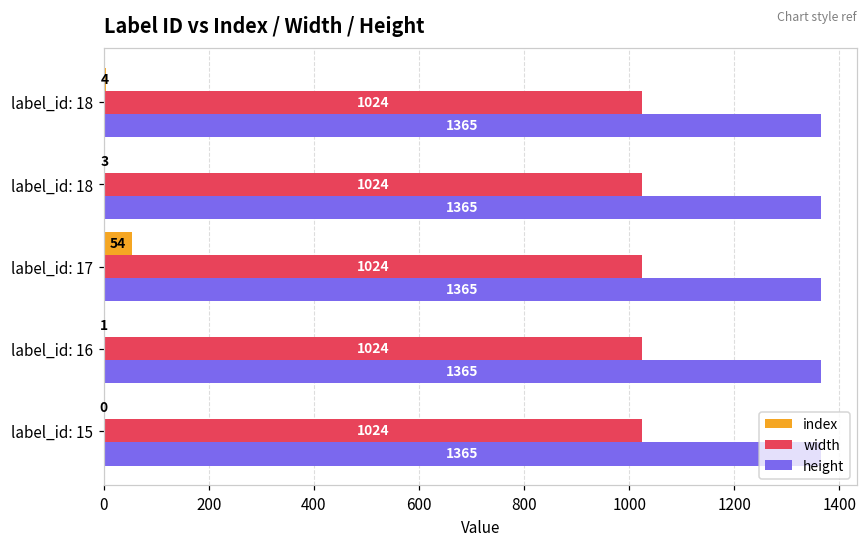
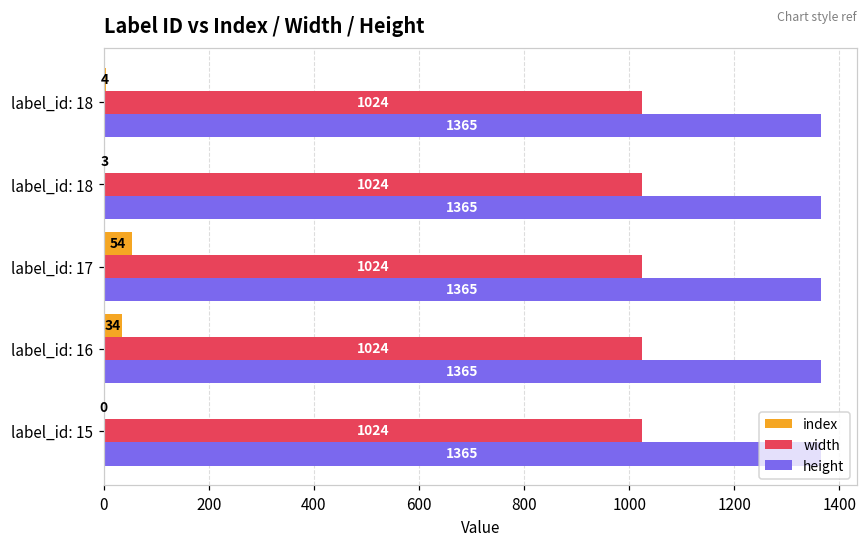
  {
    "index": {
      "label_id: 17": 54,
-     "label_id: 16": 1,
+     "label_id: 16": 34,
      "label_id: 15": 0
    },
    "width": {
      "label_id: 17": 1024,
      "label_id: 16": 1024,
      "label_id: 15": 1024
    },
    "height": {
      "label_id: 17": 1365,
      "label_id: 16": 1365
    }
  }
